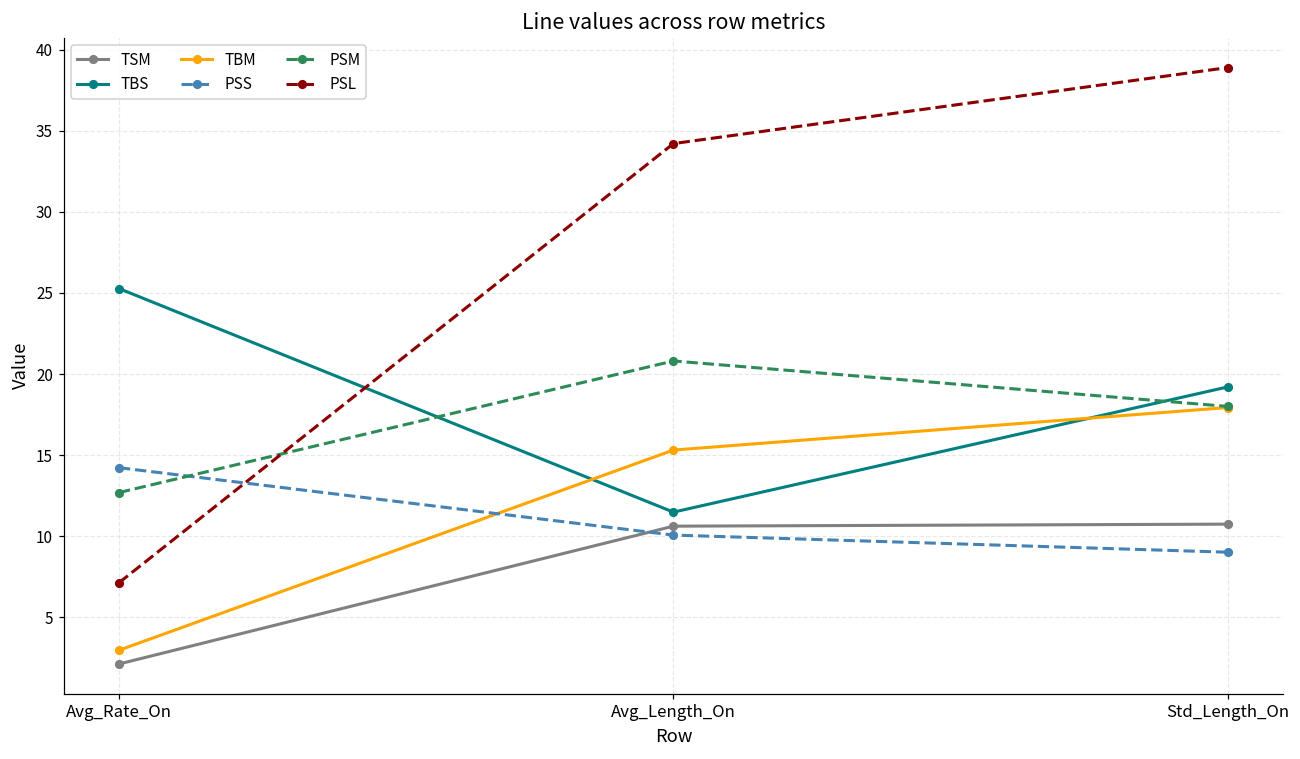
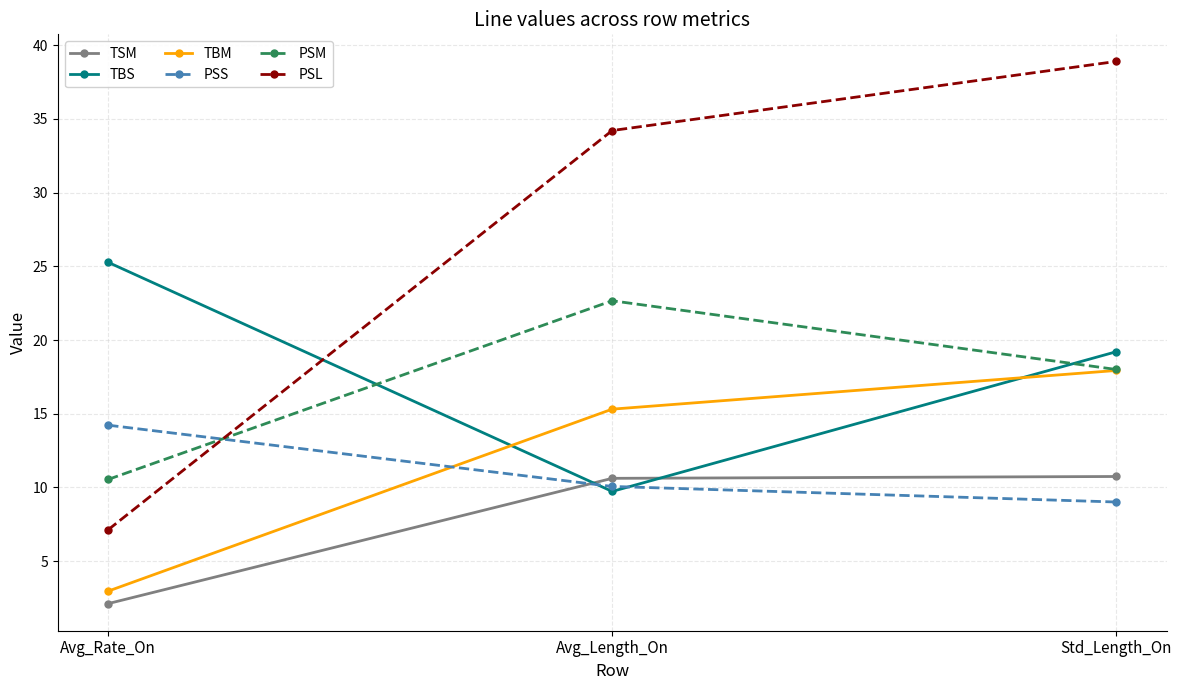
  {
    "TSM": {
      "Avg_Rate_On": 2.1,
      "Avg_Length_On": 10.6,
      "Std_Length_On": 10.7
    },
    "TBS": {
      "Avg_Rate_On": 25.3,
-     "Avg_Length_On": 11.5,
+     "Avg_Length_On": 9.7,
      "Std_Length_On": 19.2
    },
    "TBM": {
      "Avg_Rate_On": 3.0,
      "Avg_Length_On": 15.3
    },
    "PSS": {
      "Avg_Rate_On": 14.2,
      "Avg_Length_On": 10.1,
      "Std_Length_On": 9.0
    },
    "PSM": {
-     "Avg_Rate_On": 12.7,
-     "Avg_Length_On": 20.8
+     "Avg_Rate_On": 10.5,
+     "Avg_Length_On": 22.7
    },
    "PSL": {
      "Avg_Rate_On": 7.1,
      "Avg_Length_On": 34.2,
      "Std_Length_On": 38.9
    }
  }
